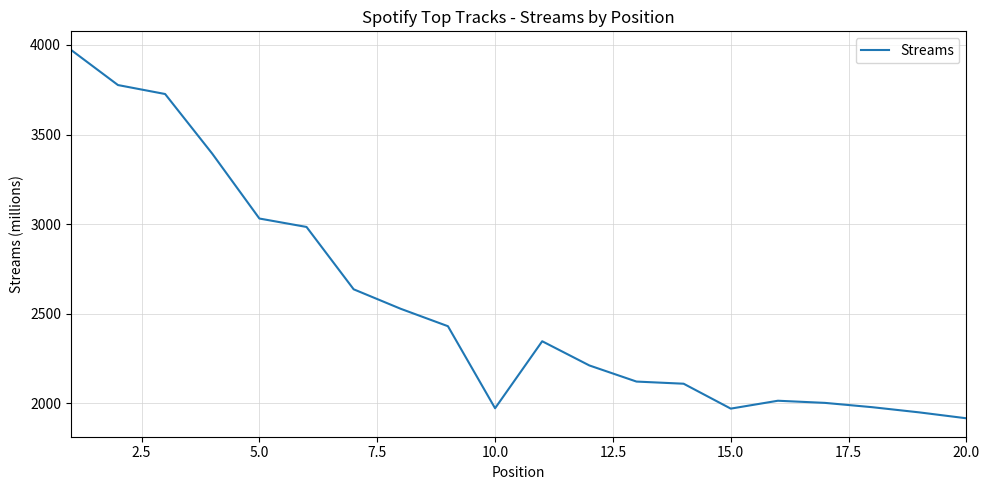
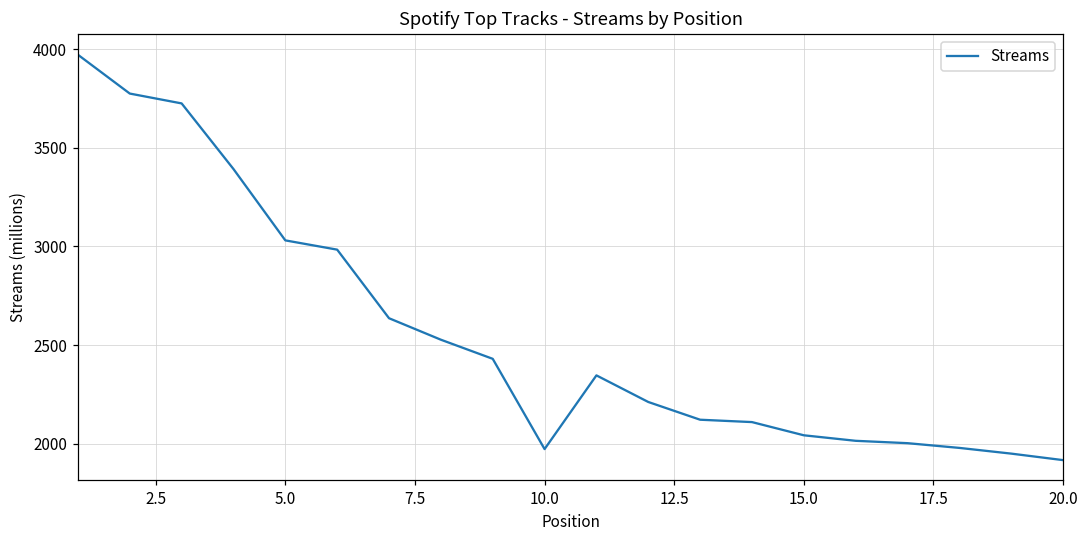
  {
    "5.0": 3030,
    "10.0": 1970,
-   "15.0": 1970,
+   "15.0": 2040,
    "20.0": 1920
  }
